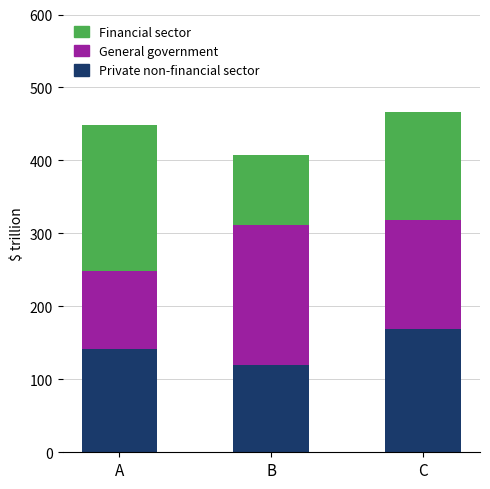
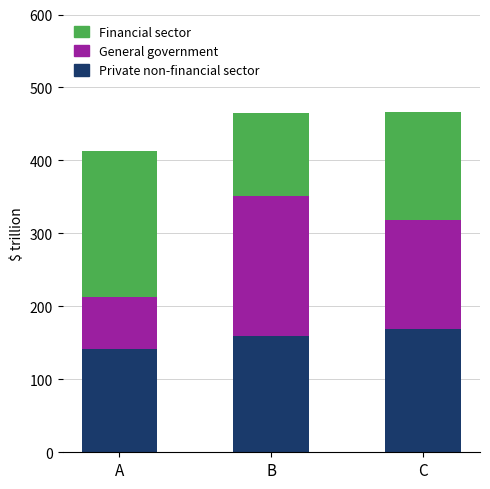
  {
    "Private non-financial sector": {
      "A": 140,
-     "B": 120,
+     "B": 160,
      "C": 170
    },
    "General government": {
-     "A": 110,
+     "A": 70,
      "B": 190,
      "C": 150
    },
    "Financial sector": {
      "A": 200,
-     "B": 100,
+     "B": 110,
      "C": 150
    }
  }
